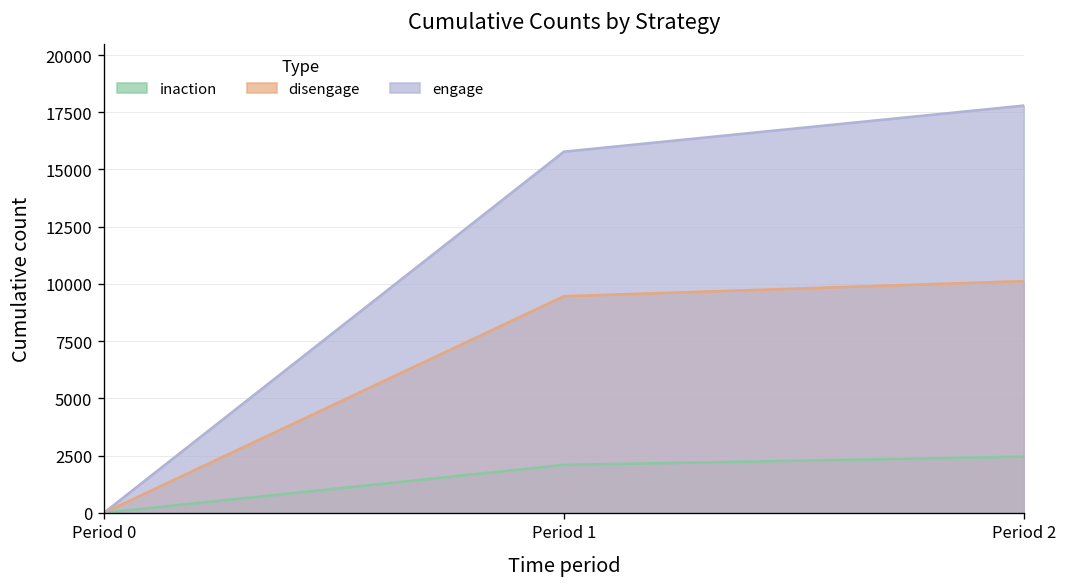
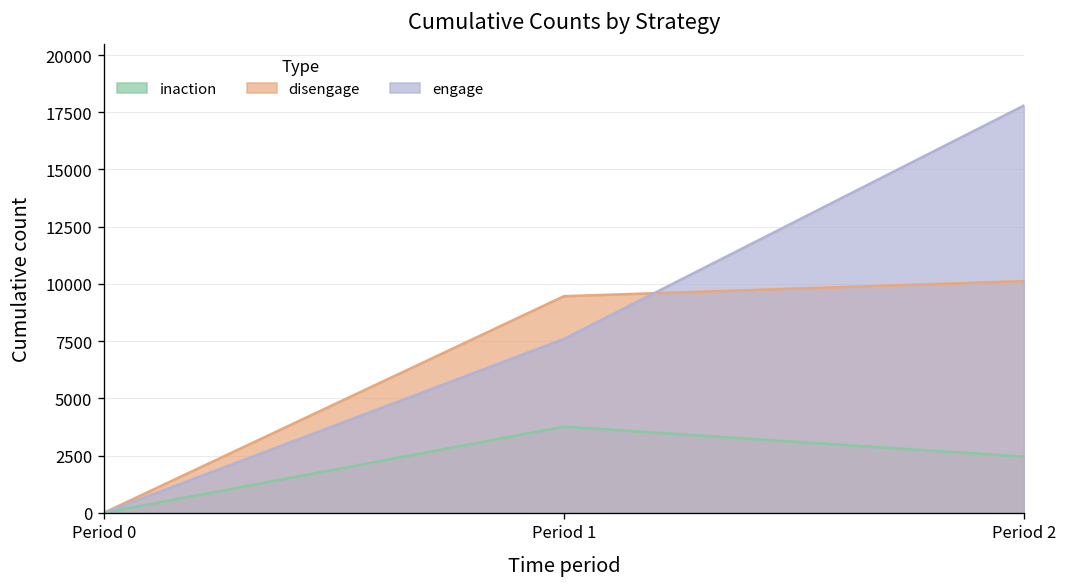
  {
    "inaction": {
-     "Period 1": 2100,
+     "Period 1": 3800,
      "Period 2": 2500
    },
    "disengage": {
      "Period 1": 9500,
      "Period 2": 10100
    },
    "engage": {
-     "Period 1": 15800,
+     "Period 1": 7600,
      "Period 2": 17800
    }
  }
